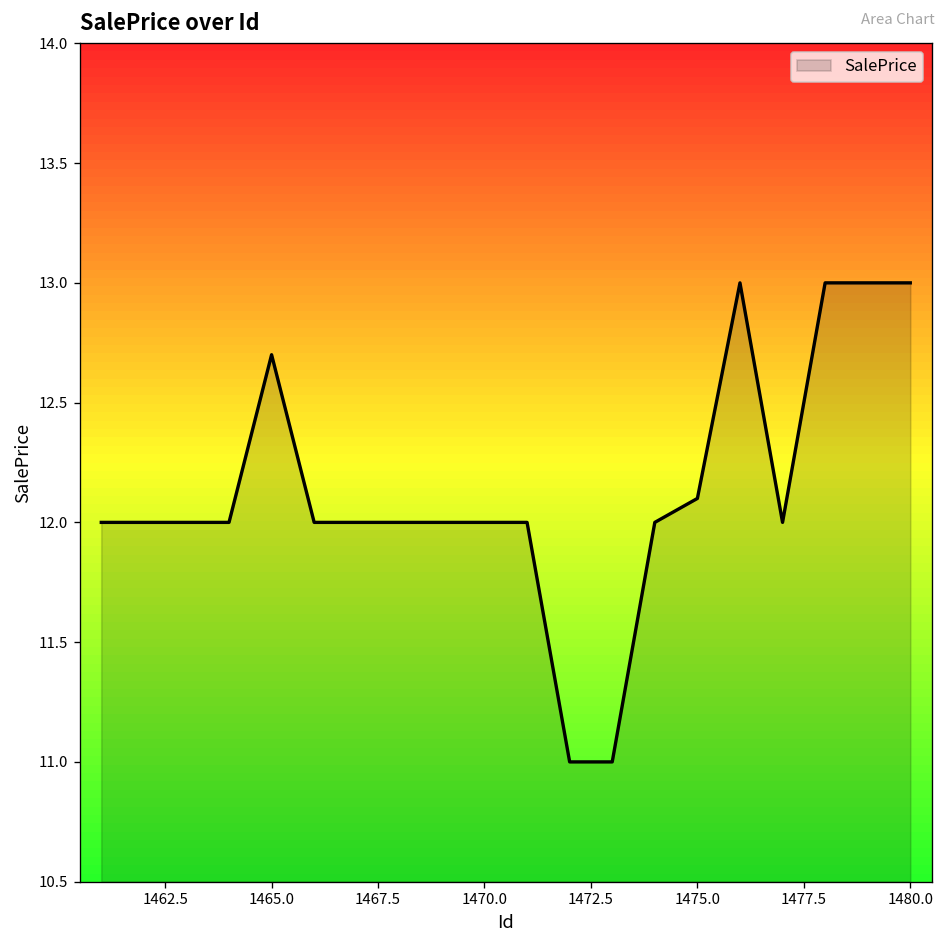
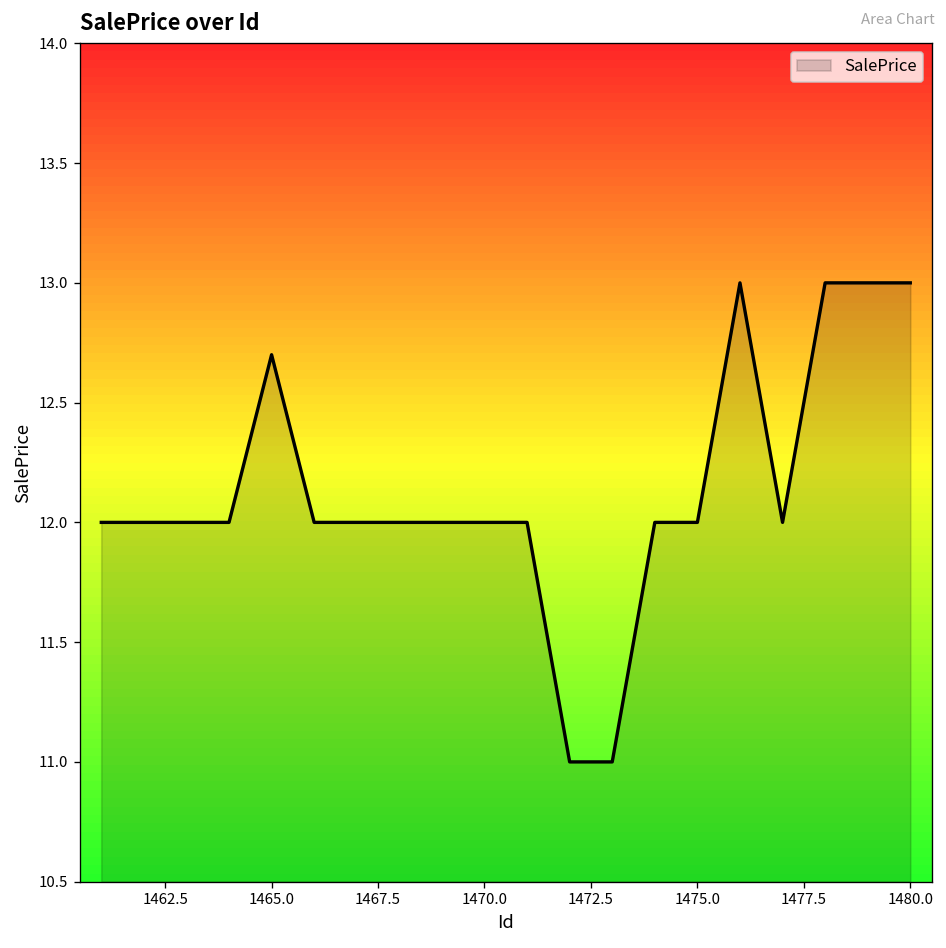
  {
    "1465.0": 12.7,
    "1470.0": 12.0,
-   "1475.0": 12.1,
+   "1475.0": 12.0,
    "1480.0": 13.0
  }
